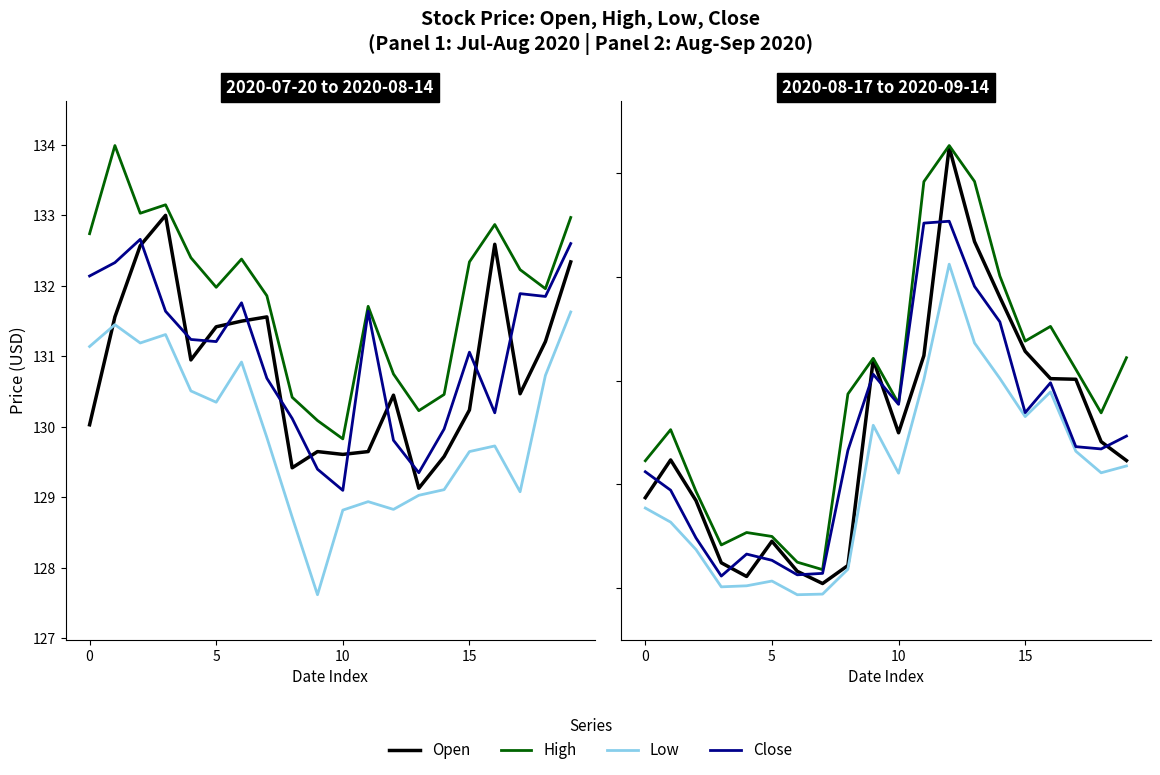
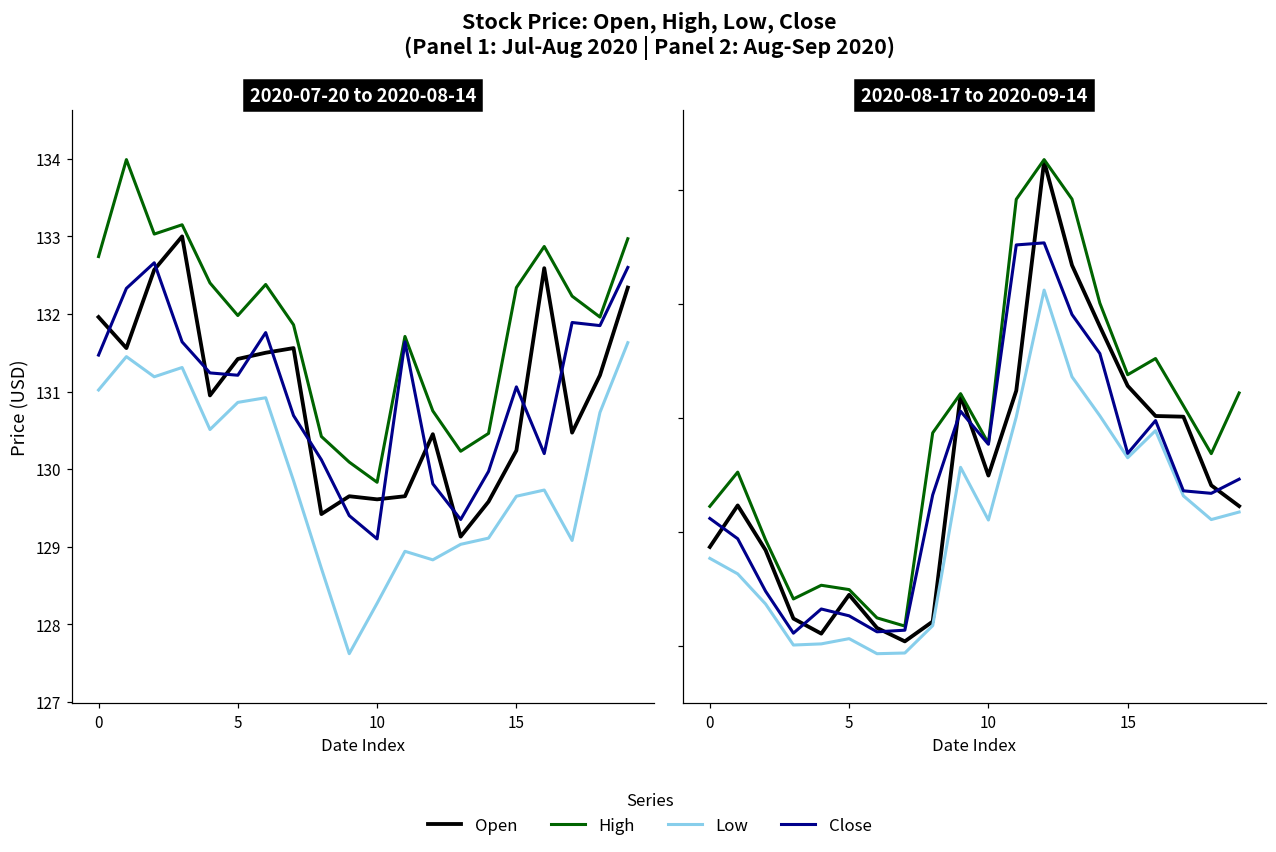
  {
    "2020-07-20 to 2020-08-14": {
      "Open": {
-       "0": 130.0,
+       "0": 132.0,
        "5": 131.4,
        "10": 129.6,
        "15": 130.2
      },
      "High": {
        "0": 132.7,
        "5": 132.0,
        "10": 129.8,
        "15": 132.3
      },
      "Low": {
-       "0": 131.1,
-       "5": 130.4,
-       "10": 128.8,
+       "0": 131.0,
+       "5": 130.9,
+       "10": 128.3,
        "15": 129.7
      },
      "Close": {
-       "0": 132.1,
+       "0": 131.5,
        "5": 131.2,
        "10": 129.1,
        "15": 131.1
      }
    }
  }
